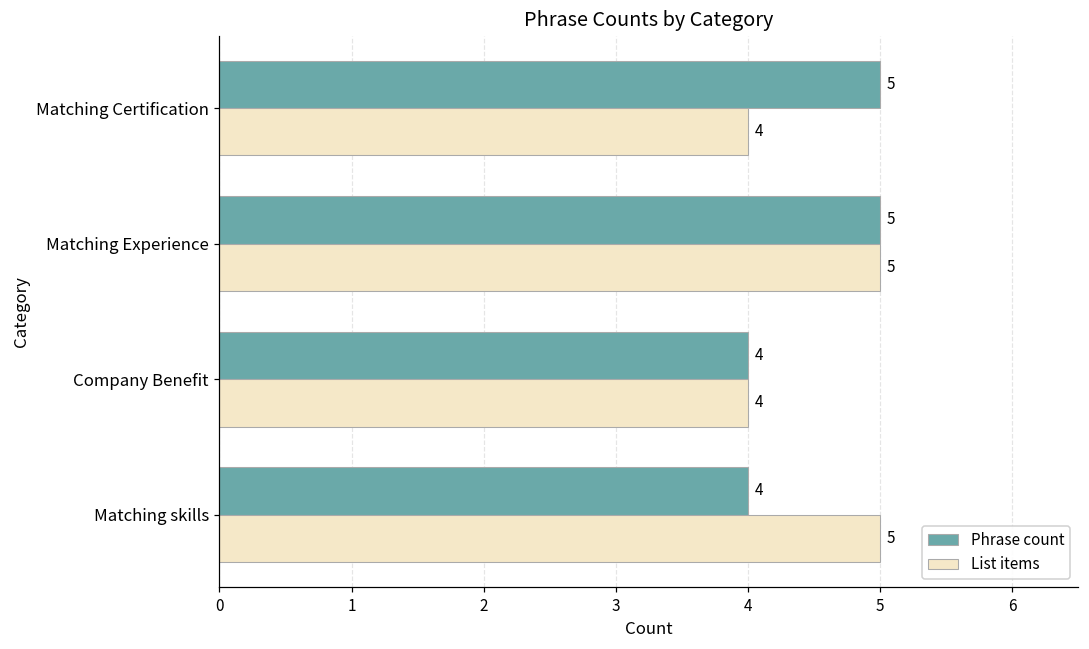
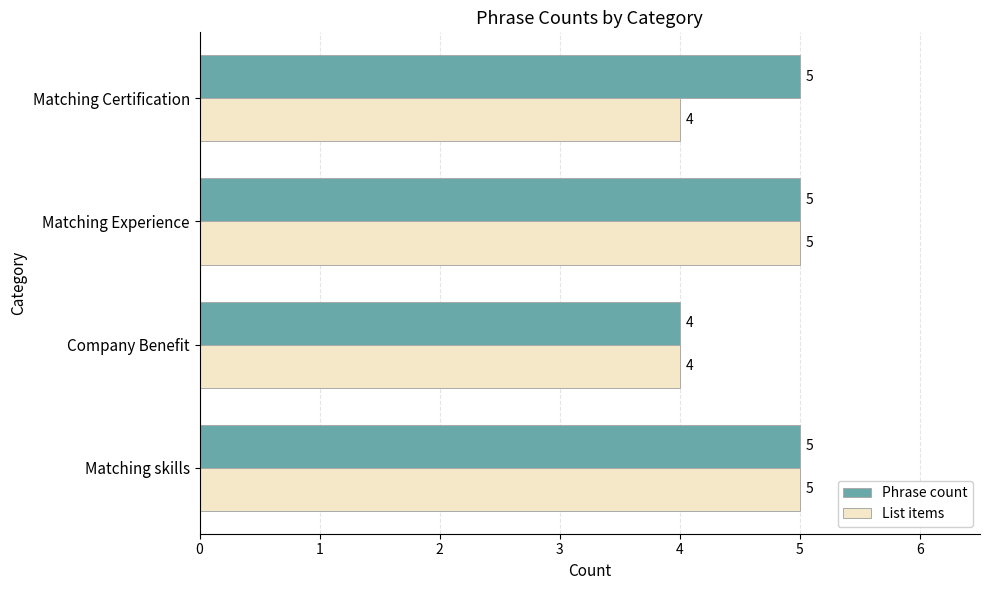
  {
    "Phrase count": {
      "Matching Certification": 5,
      "Matching Experience": 5,
      "Company Benefit": 4,
-     "Matching skills": 4
+     "Matching skills": 5
    },
    "List items": {
      "Matching Certification": 4,
      "Matching Experience": 5,
      "Company Benefit": 4,
      "Matching skills": 5
    }
  }
